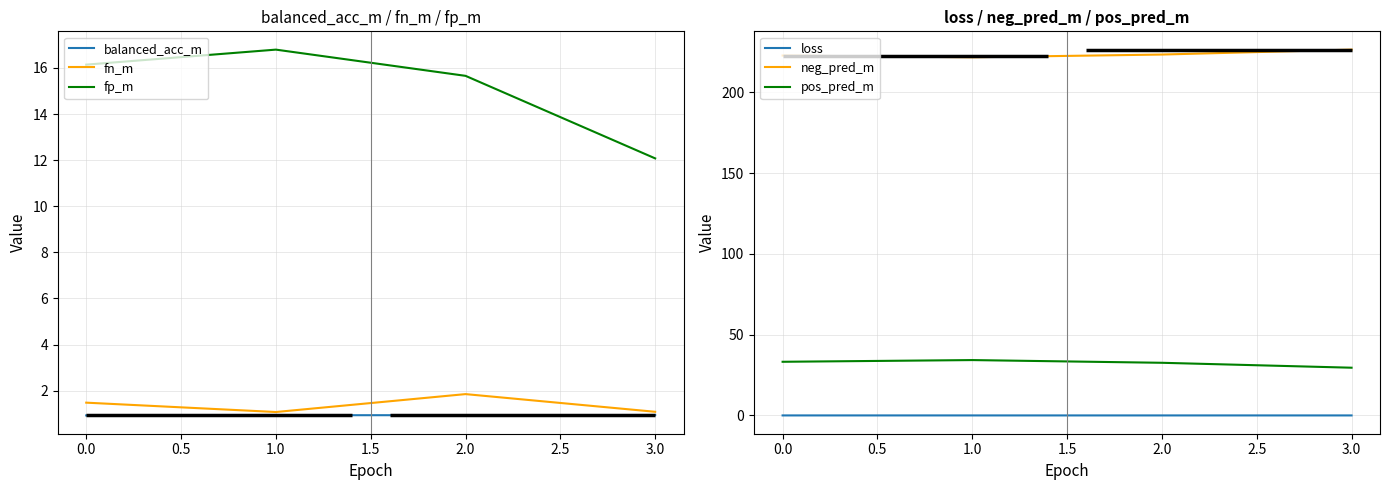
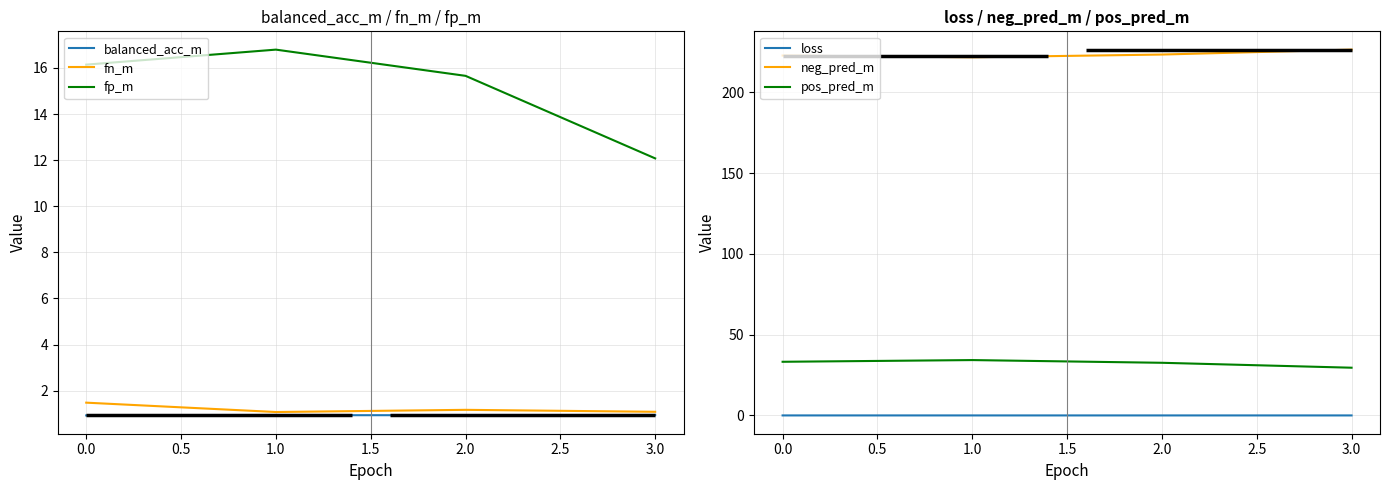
  {
    "balanced_acc_m / fn_m / fp_m": {
      "balanced_acc_m": {
        "0.0": 0.9,
        "1.0": 0.9,
        "2.0": 0.9,
        "3.0": 0.9
      },
      "fn_m": {
        "0.0": 1.5,
        "1.0": 1.1,
-       "2.0": 1.9,
+       "2.0": 1.2,
        "3.0": 1.1
      },
      "fp_m": {
        "1.0": 16.8,
        "2.0": 15.7,
        "3.0": 12.1
      }
    },
    "loss / neg_pred_m / pos_pred_m": {
      "loss": {
        "0.0": 0,
        "1.0": 0,
        "2.0": 0,
        "3.0": 0
      },
      "neg_pred_m": {
        "1.0": 222,
        "2.0": 223,
        "3.0": 226
      },
      "pos_pred_m": {
        "0.0": 33,
        "1.0": 34,
        "2.0": 33,
        "3.0": 30
      }
    }
  }
